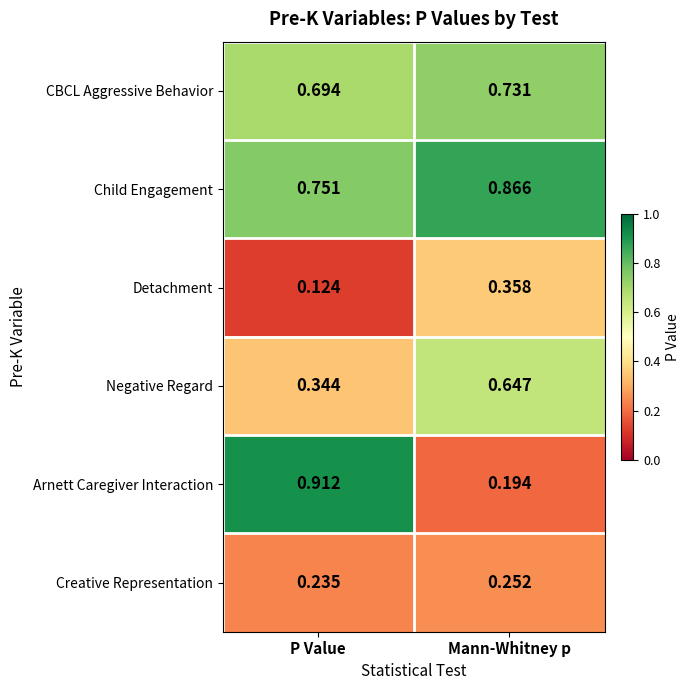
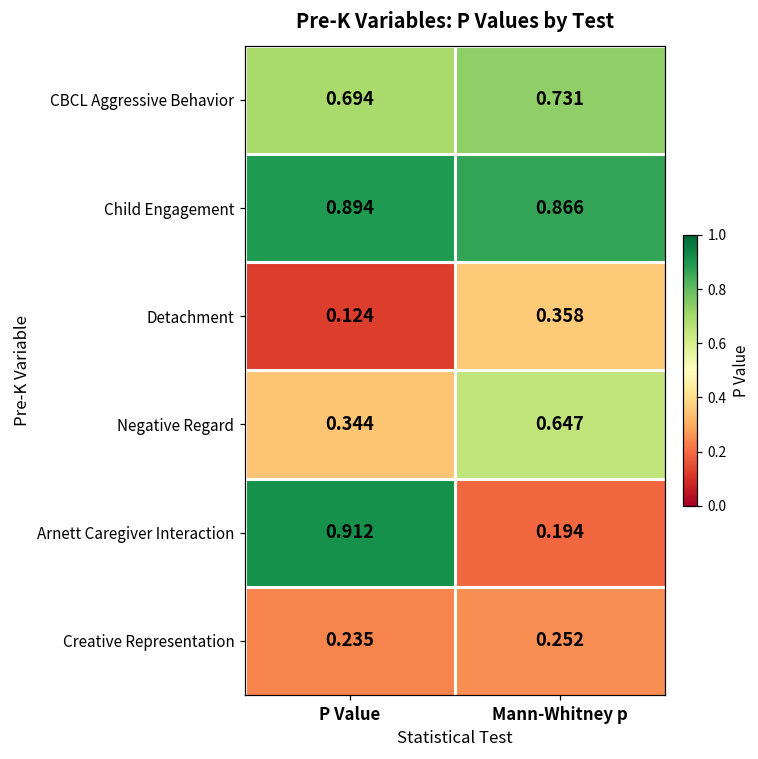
  {
    "CBCL Aggressive Behavior": {
      "P Value": 0.694,
      "Mann-Whitney p": 0.731
    },
    "Child Engagement": {
-     "P Value": 0.751,
+     "P Value": 0.894,
      "Mann-Whitney p": 0.866
    },
    "Detachment": {
      "P Value": 0.124,
      "Mann-Whitney p": 0.358
    },
    "Negative Regard": {
      "P Value": 0.344,
      "Mann-Whitney p": 0.647
    },
    "Arnett Caregiver Interaction": {
      "P Value": 0.912,
      "Mann-Whitney p": 0.194
    },
    "Creative Representation": {
      "P Value": 0.235,
      "Mann-Whitney p": 0.252
    }
  }
